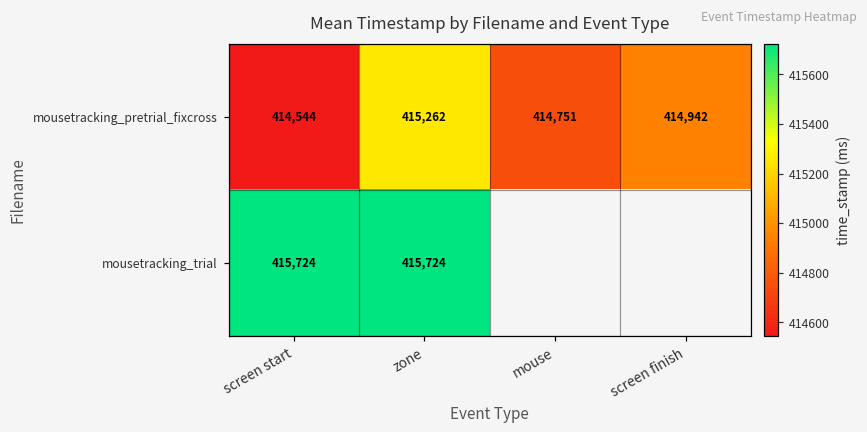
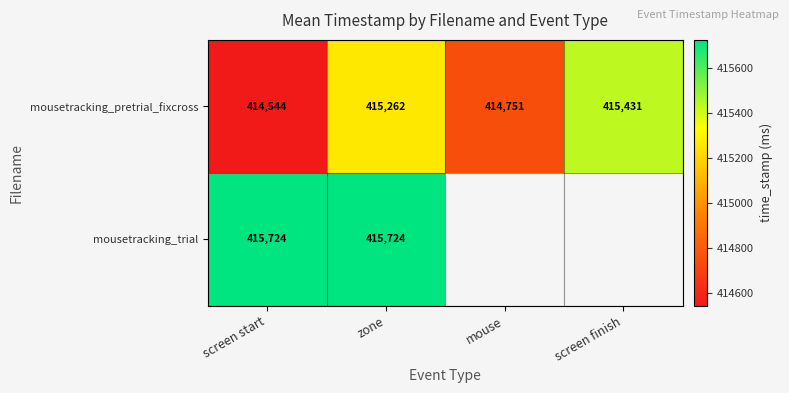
  {
    "mousetracking_pretrial_fixcross": {
      "screen start": "414,544",
      "zone": "415,262",
      "mouse": "414,751",
-     "screen finish": "414,942"
+     "screen finish": "415,431"
    },
    "mousetracking_trial": {
      "screen start": "415,724",
      "zone": "415,724"
    }
  }
